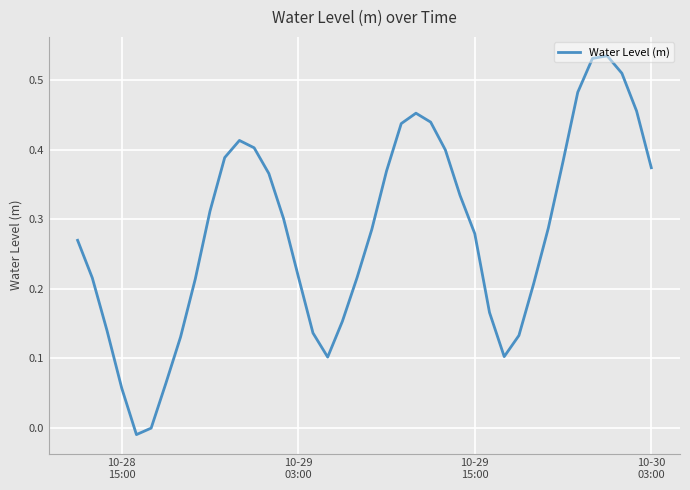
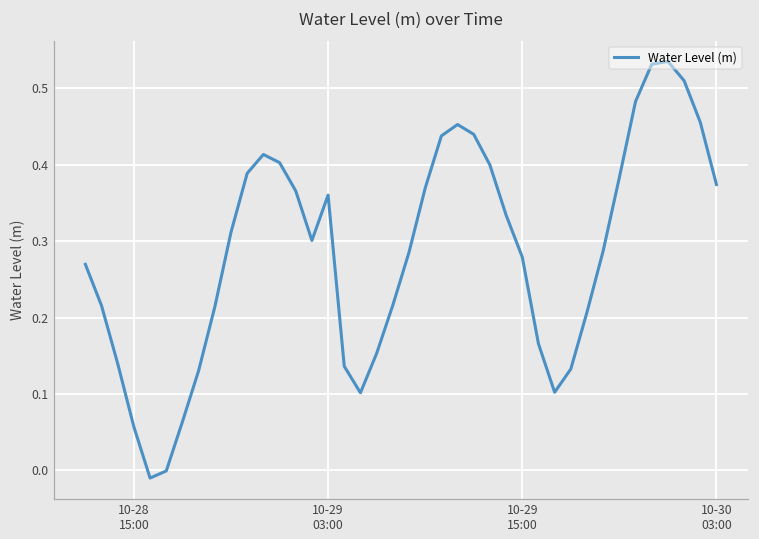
  {
    "10-28 15:00": 0.06,
-   "10-29 03:00": 0.22,
+   "10-29 03:00": 0.36,
    "10-29 15:00": 0.28,
    "10-30 03:00": 0.37
  }
